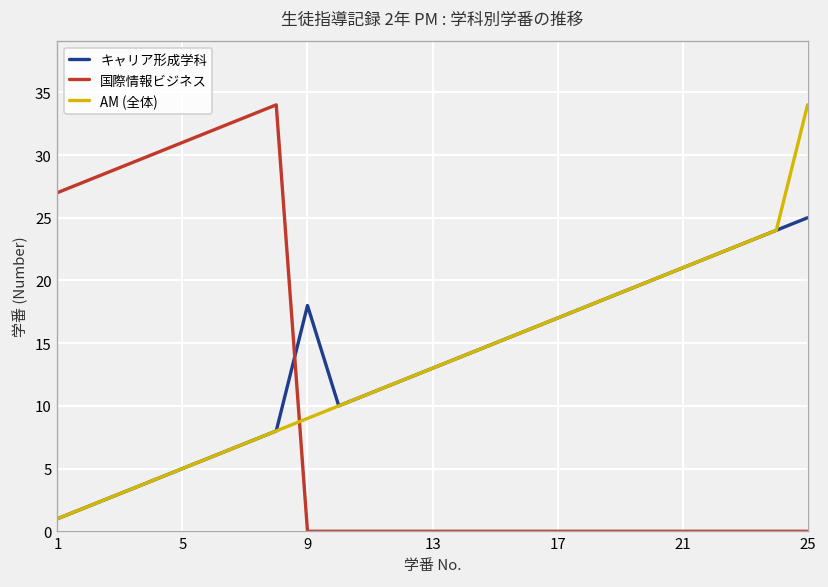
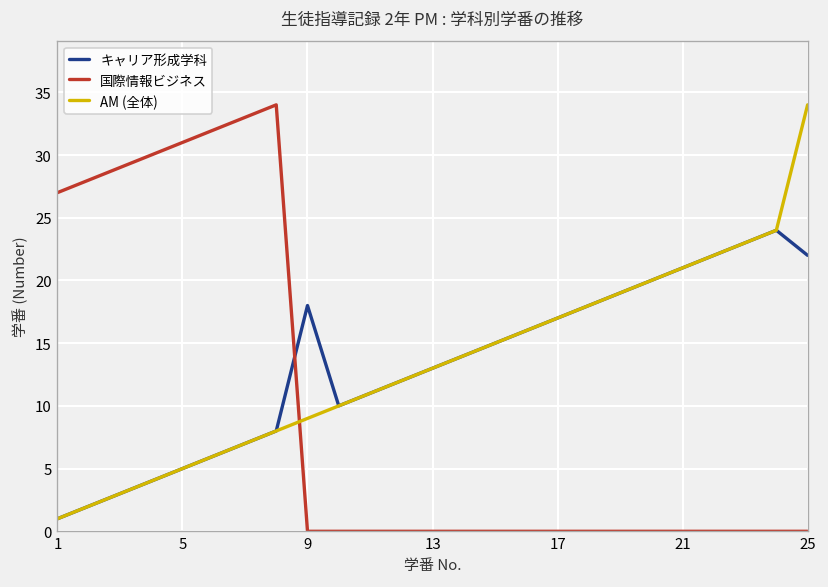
  {
    "キャリア形成学科": {
      "9": 18,
-     "25": 25
+     "25": 22
    },
    "国際情報ビジネス": {
      "1": 27,
      "5": 31,
      "9": 0,
      "13": 0,
      "17": 0,
      "21": 0,
      "25": 0
    },
    "AM (全体)": {
      "9": 9,
      "25": 34
    }
  }
